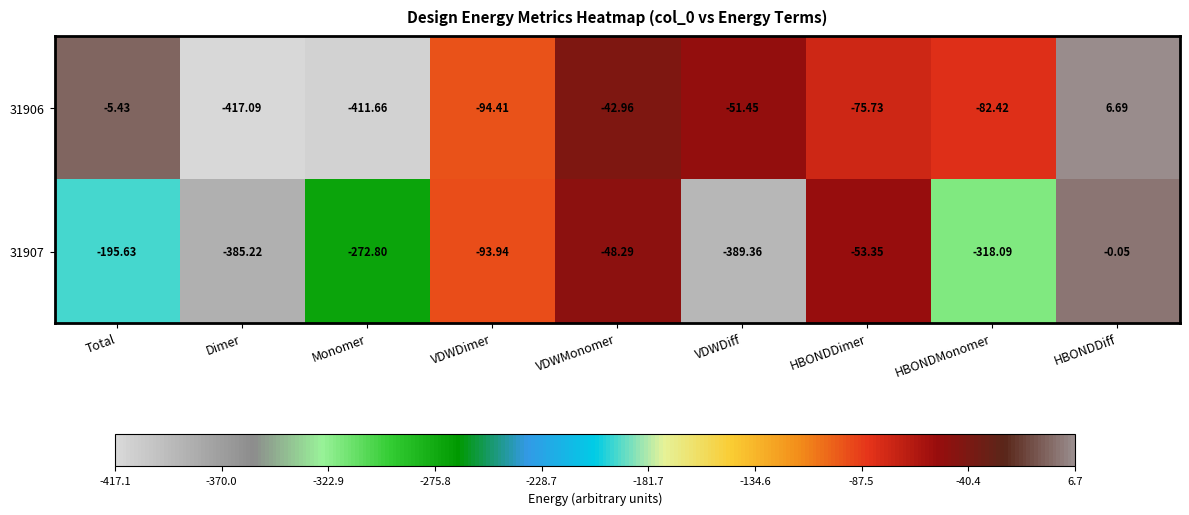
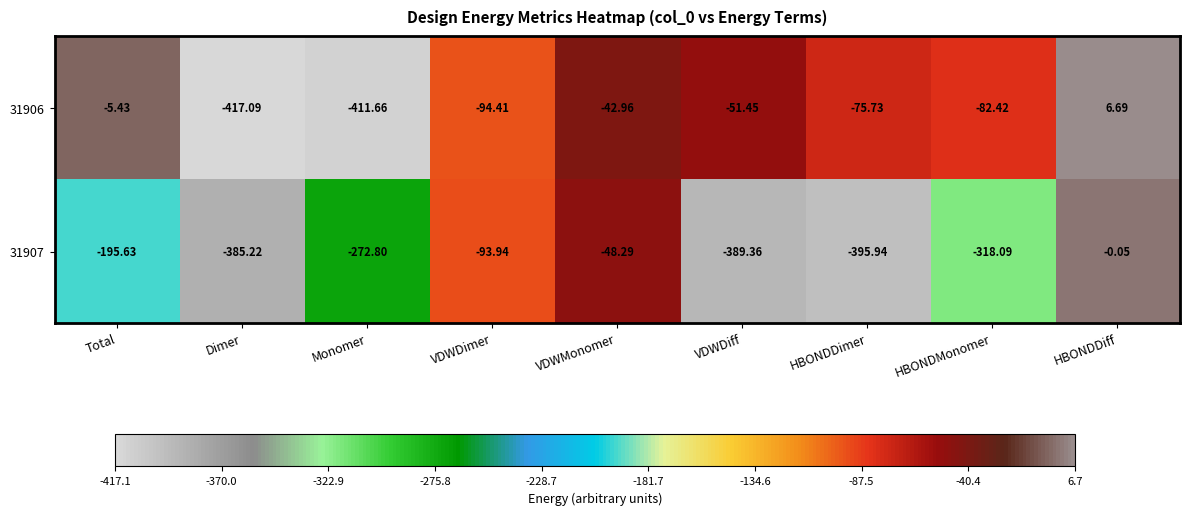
  {
    "31906": {
      "Total": -5.43,
      "Dimer": -417.09,
      "Monomer": -411.66,
      "VDWDimer": -94.41,
      "VDWMonomer": -42.96,
      "VDWDiff": -51.45,
      "HBONDDimer": -75.73,
      "HBONDMonomer": -82.42,
      "HBONDDiff": 6.69
    },
    "31907": {
      "Total": -195.63,
      "Dimer": -385.22,
      "Monomer": -272.80,
      "VDWDimer": -93.94,
      "VDWMonomer": -48.29,
      "VDWDiff": -389.36,
-     "HBONDDimer": -53.35,
+     "HBONDDimer": -395.94,
      "HBONDMonomer": -318.09,
      "HBONDDiff": -0.05
    }
  }
